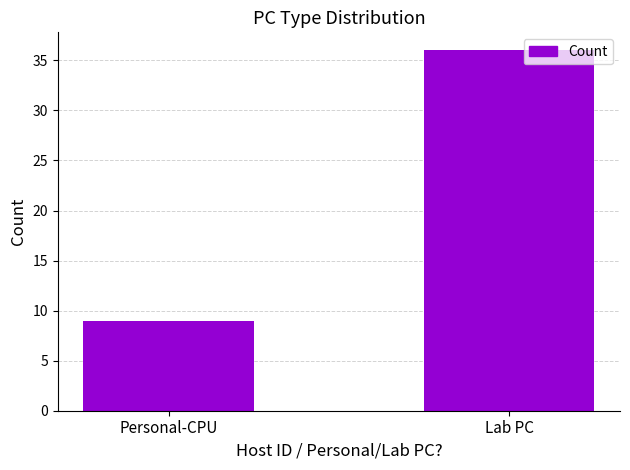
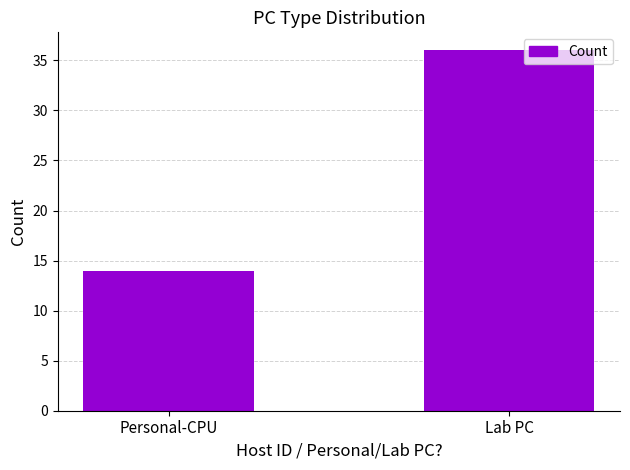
  {
-   "Personal-CPU": 9,
+   "Personal-CPU": 14,
    "Lab PC": 36
  }
